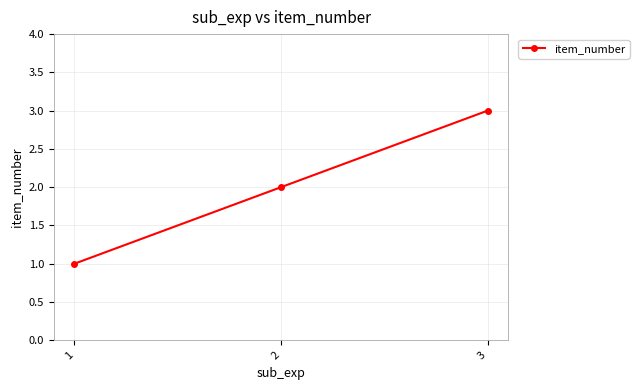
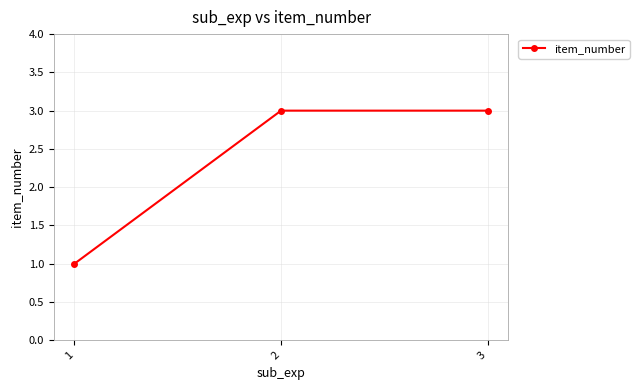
  {
    "1": 1,
-   "2": 2,
+   "2": 3,
    "3": 3
  }
